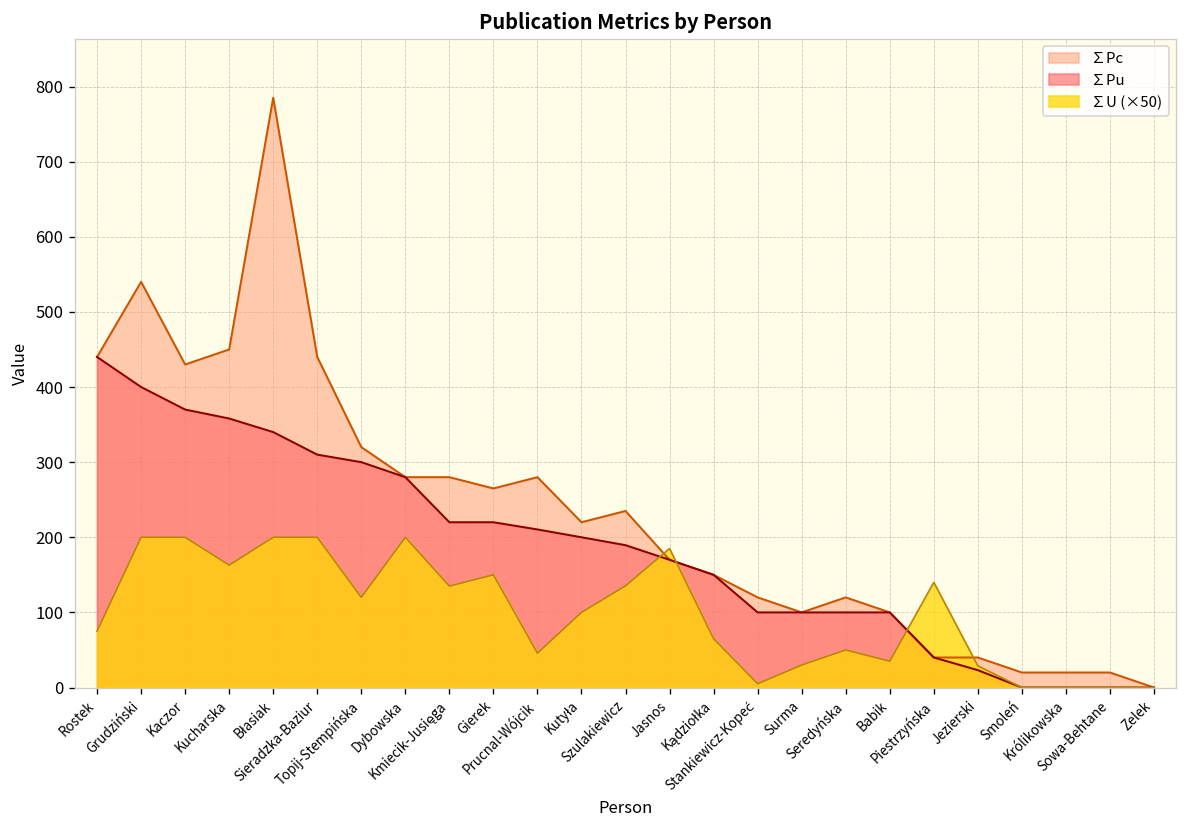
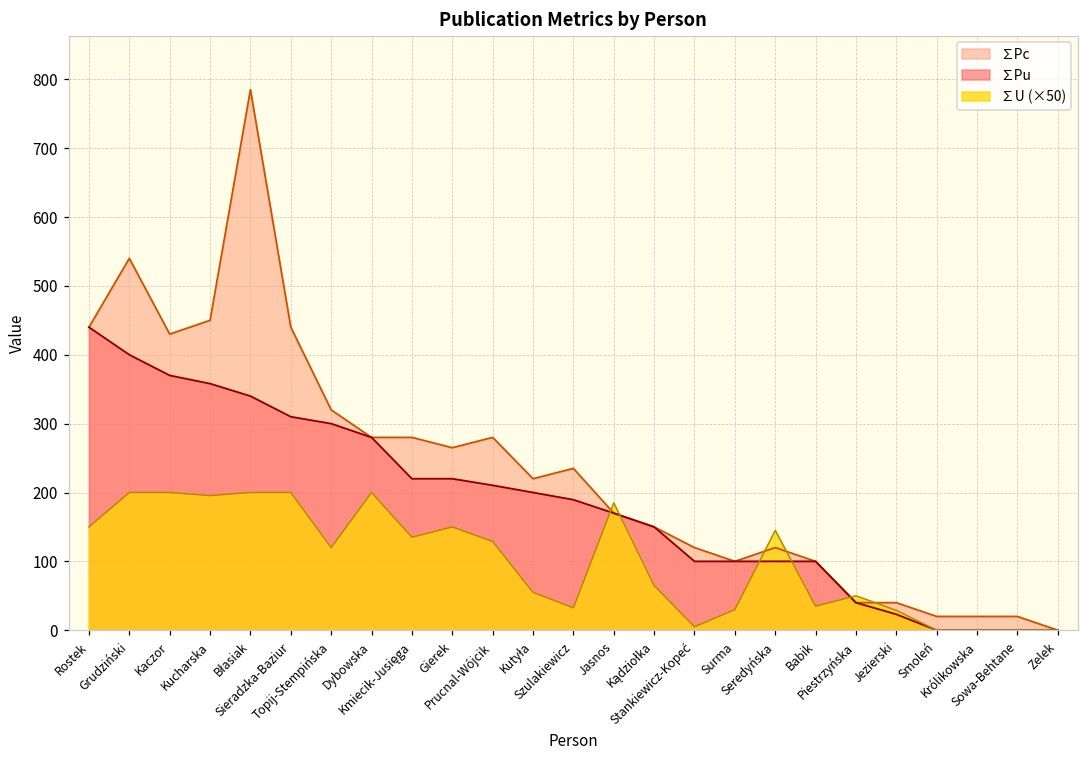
  {
    "∑U (×50)": {
-     "Rostek": 80,
+     "Rostek": 150,
      "Grudziński": 200,
      "Kaczor": 200,
-     "Kucharska": 160,
+     "Kucharska": 200,
      "Błasiak": 200,
      "Sieradzka-Baziur": 200,
      "Topij-Stempińska": 120,
      "Dybowska": 200,
      "Kmiecik-Jusięga": 140,
      "Gierek": 150,
-     "Prucnal-Wójcik": 50,
-     "Kutyła": 100,
-     "Szulakiewicz": 140,
+     "Prucnal-Wójcik": 130,
+     "Kutyła": 60,
+     "Szulakiewicz": 30,
      "Jasnos": 190,
      "Kądziołka": 70,
      "Stankiewicz-Kopeć": 10,
      "Surma": 30,
-     "Seredyńska": 50,
+     "Seredyńska": 150,
      "Babik": 40,
-     "Piestrzyńska": 140,
+     "Piestrzyńska": 50,
      "Jezierski": 30
    }
  }
